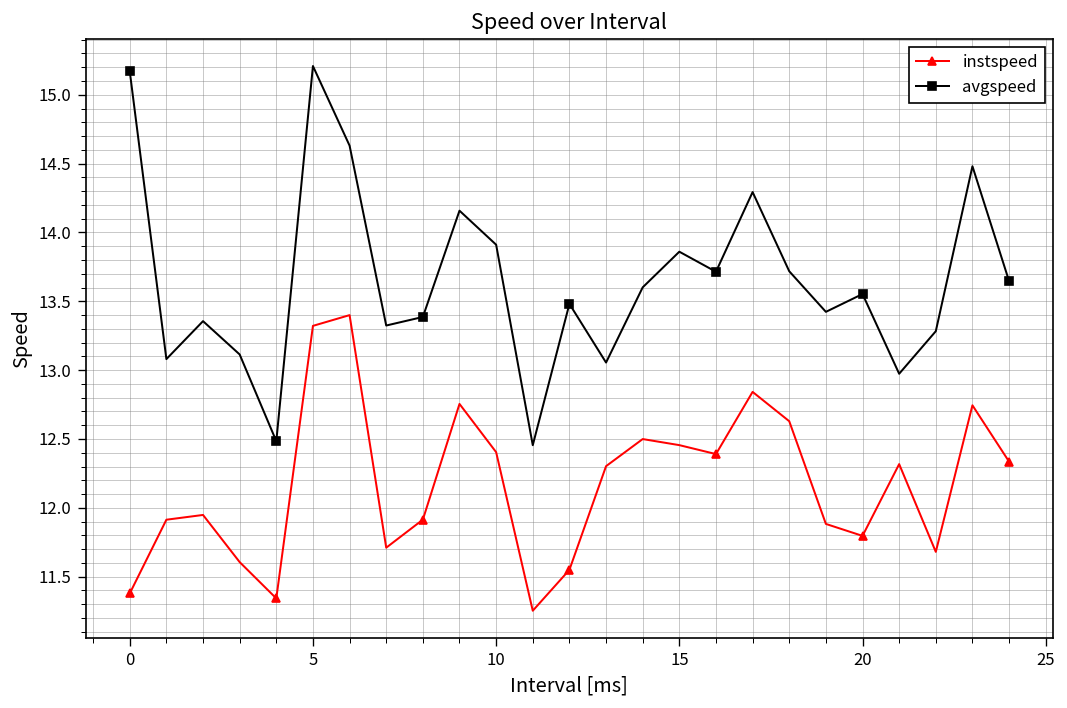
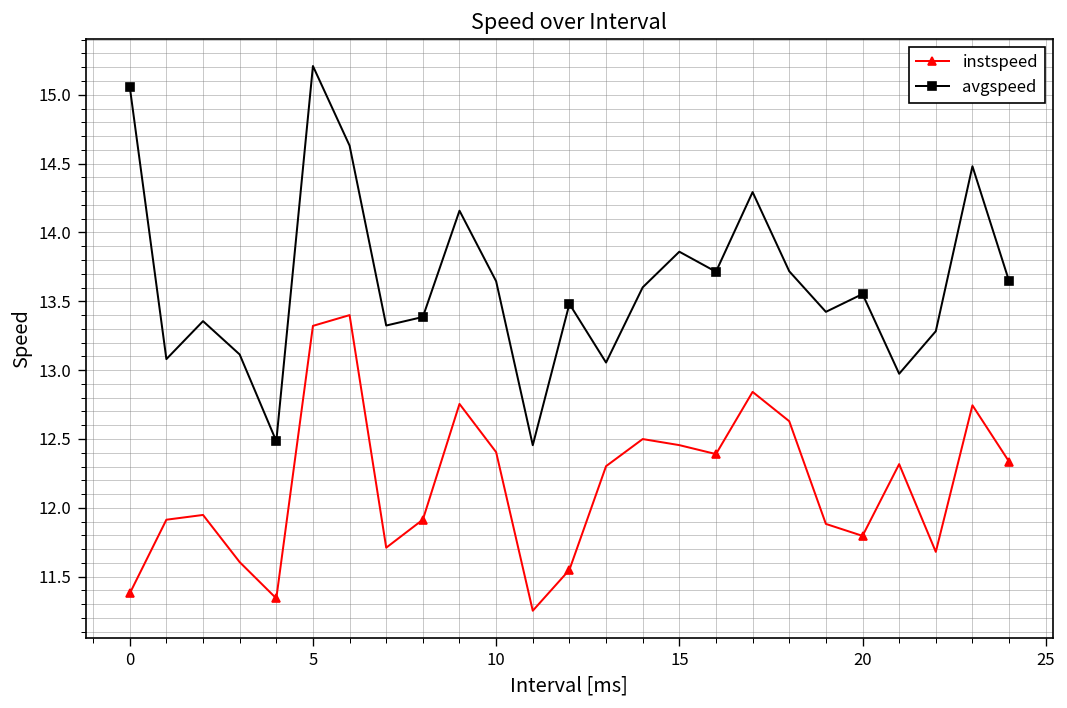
  {
    "instspeed": {
      "0": 11.38,
      "5": 13.32,
      "10": 12.40,
      "15": 12.46,
      "20": 11.80
    },
    "avgspeed": {
-     "0": 15.17,
+     "0": 15.06,
      "5": 15.21,
-     "10": 13.91,
+     "10": 13.65,
      "15": 13.86,
      "20": 13.55
    }
  }
